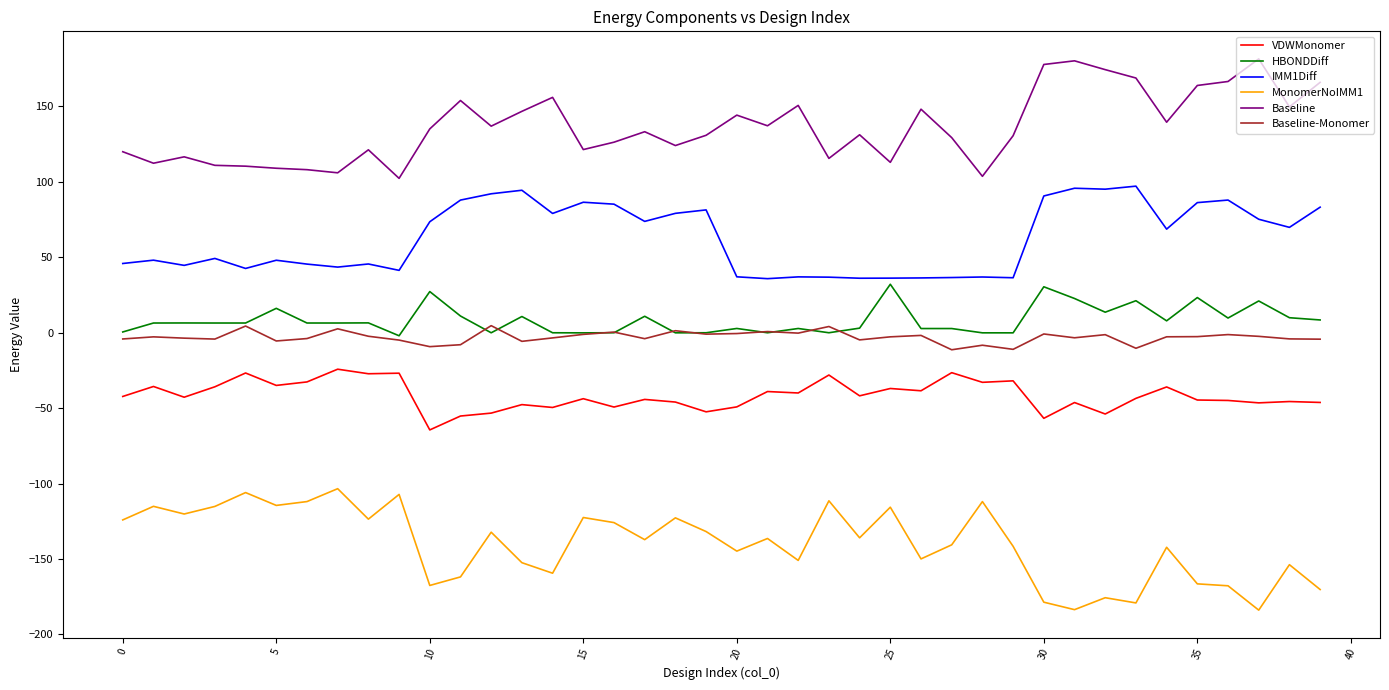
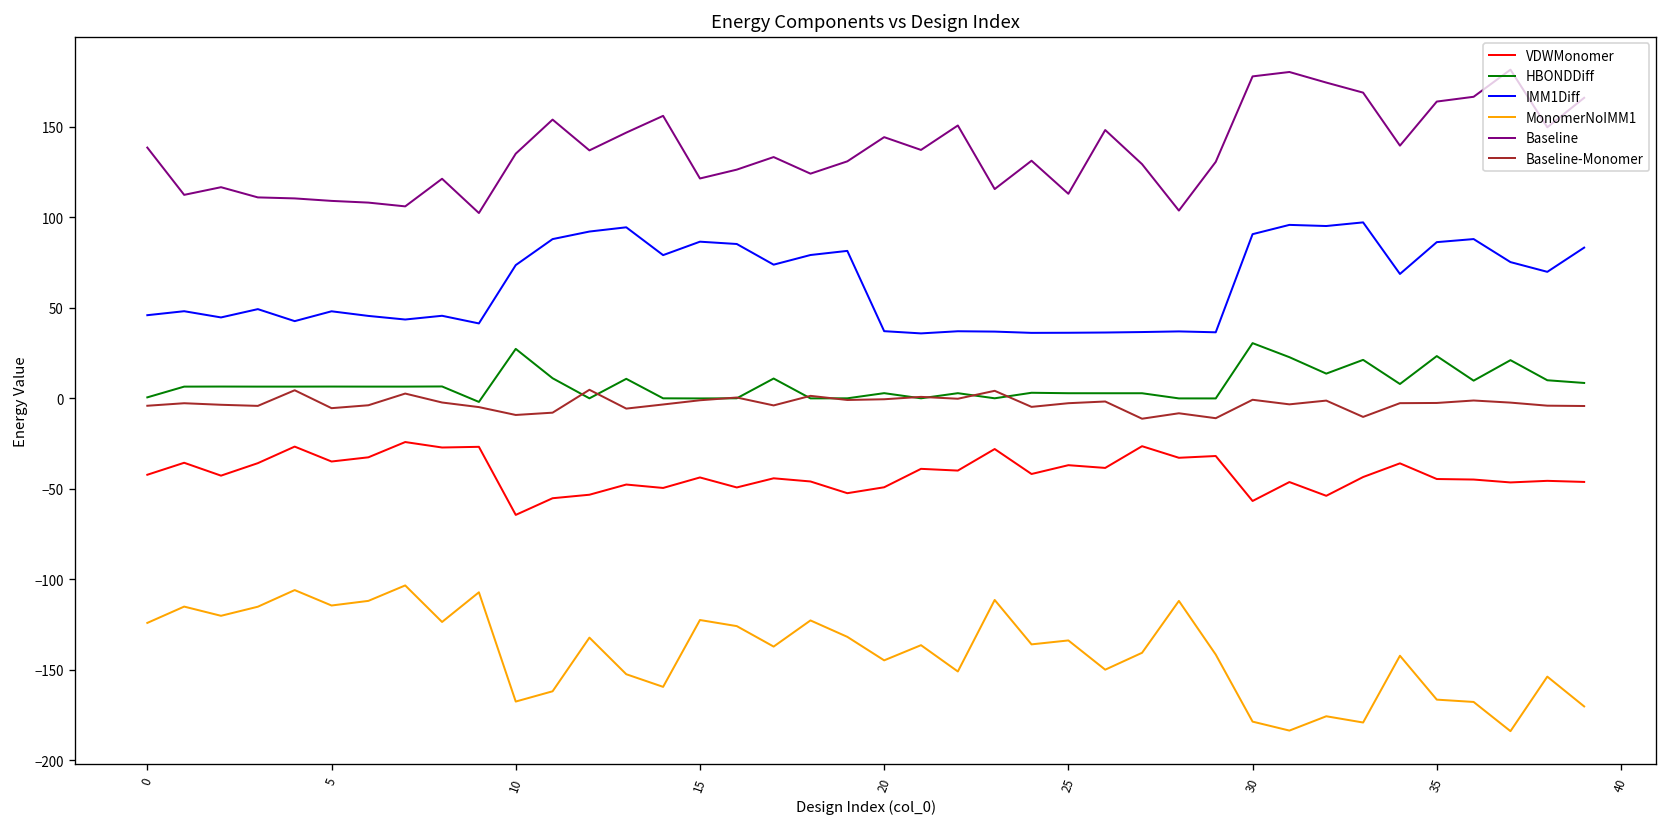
  {
    "VDWMonomer": {
      "0": -42,
      "5": -35,
      "10": -64,
      "15": -44,
      "20": -49,
      "25": -37,
      "30": -57,
      "35": -45
    },
    "HBONDDiff": {
      "0": 0,
-     "5": 16,
+     "5": 6,
      "10": 27,
      "20": 3,
-     "25": 32,
+     "25": 3,
      "30": 30,
      "35": 23
    },
    "IMM1Diff": {
      "0": 46,
      "5": 48,
      "10": 74,
      "15": 86,
      "20": 37,
      "25": 36,
      "30": 91,
      "35": 86
    },
    "MonomerNoIMM1": {
      "0": -124,
      "5": -115,
      "10": -168,
      "15": -123,
      "20": -145,
-     "25": -116,
+     "25": -134,
      "30": -179,
      "35": -167
    },
    "Baseline": {
-     "0": 120,
+     "0": 138,
      "5": 109,
      "10": 135,
      "15": 121,
      "20": 144,
      "25": 113,
      "30": 178,
      "35": 164
    },
    "Baseline-Monomer": {
      "0": -4,
      "5": -5,
      "10": -9,
      "20": -1,
      "25": -3,
      "30": -1,
      "35": -3
    }
  }
